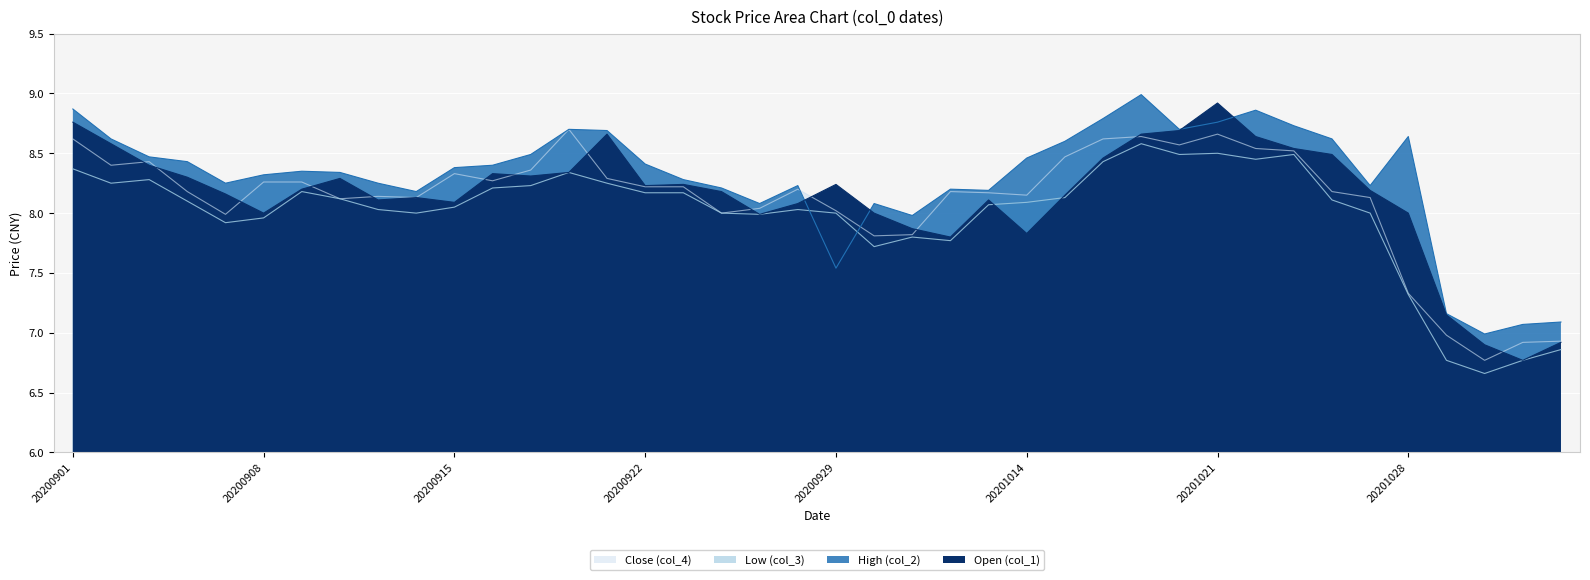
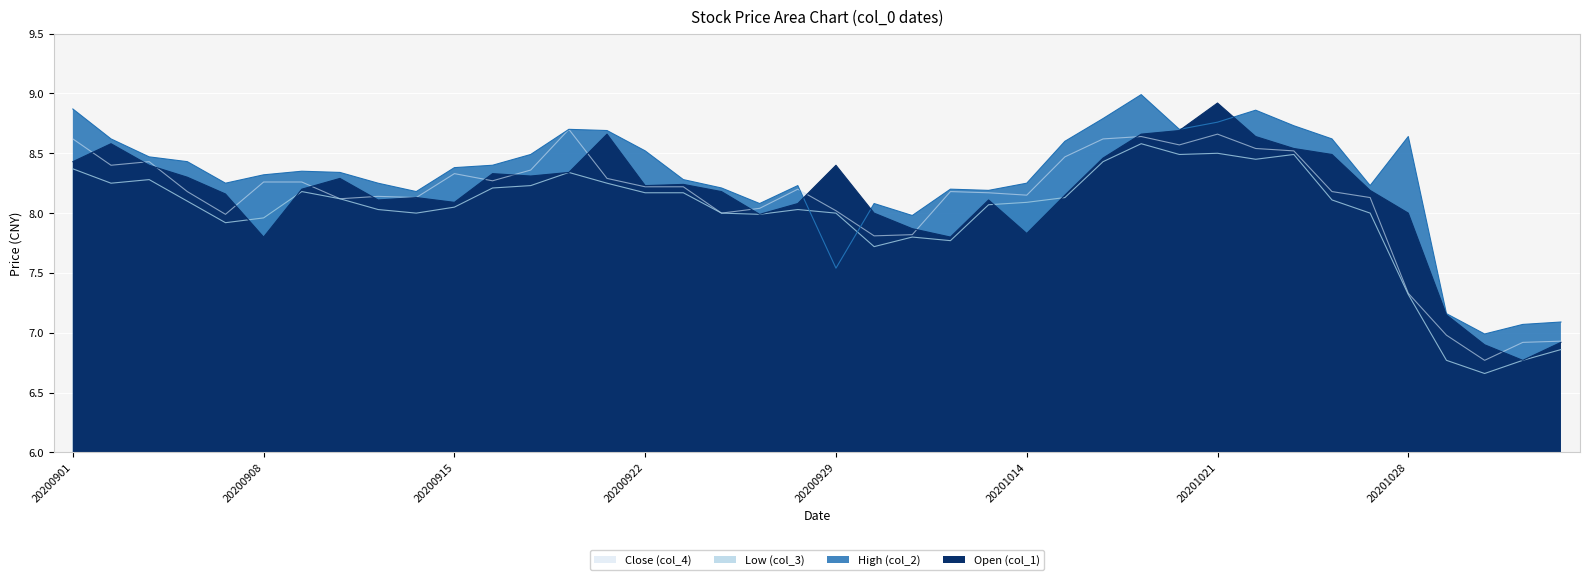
  {
    "High (col_2)": {
      "20200901": 8.87,
      "20200908": 8.32,
      "20200915": 8.38,
-     "20200922": 8.41,
+     "20200922": 8.52,
      "20200929": 7.54,
-     "20201014": 8.46,
+     "20201014": 8.25,
      "20201021": 8.76,
      "20201028": 8.64
    },
    "Open (col_1)": {
-     "20200901": 8.76,
-     "20200908": 8.0,
+     "20200901": 8.43,
+     "20200908": 7.8,
      "20200915": 8.09,
-     "20200929": 8.24,
+     "20200929": 8.40,
      "20201014": 7.83,
      "20201021": 8.92,
      "20201028": 8.00
    }
  }
